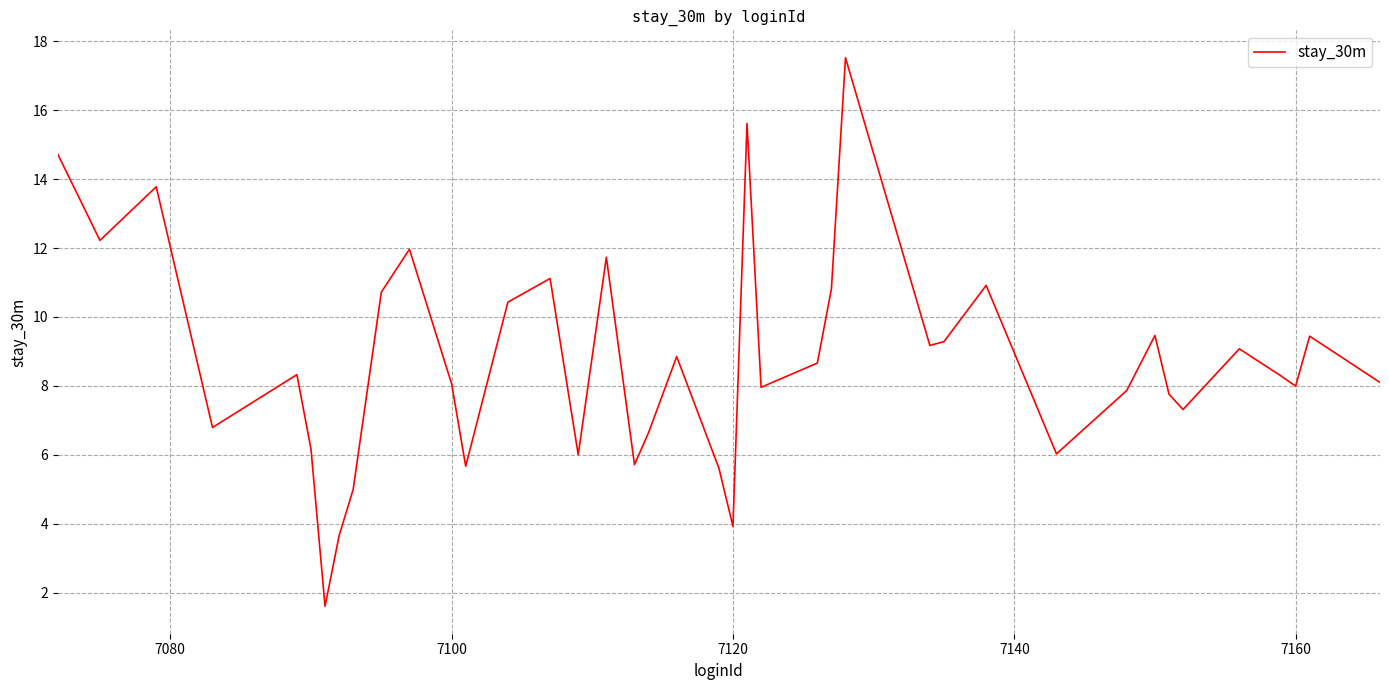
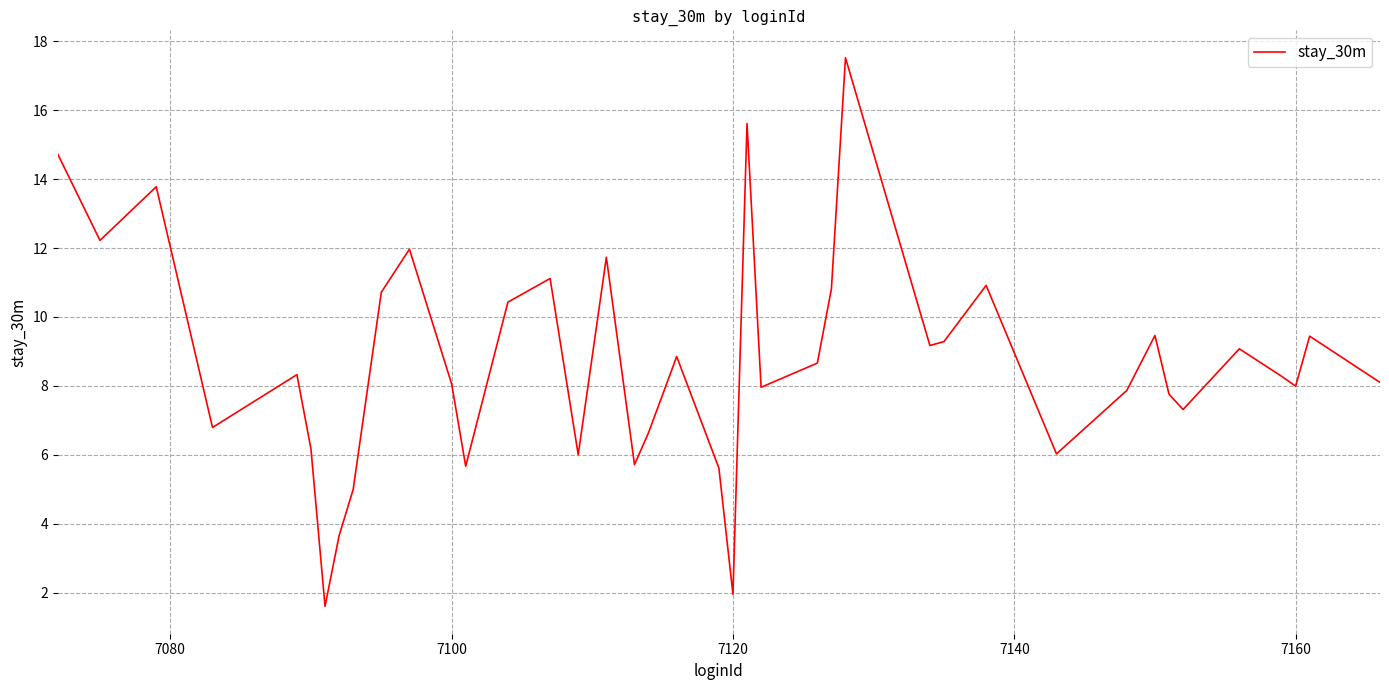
  {
    "7100": 8.1,
-   "7120": 3.9,
+   "7120": 1.9,
    "7160": 8.0
  }
